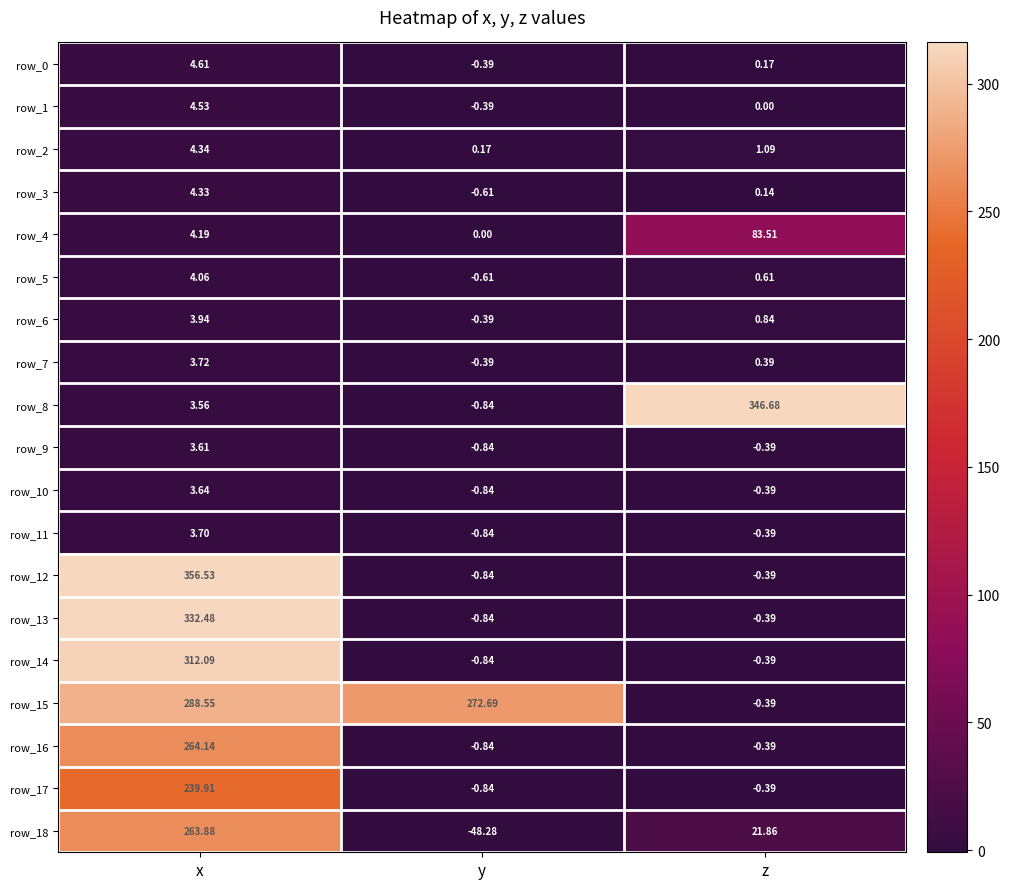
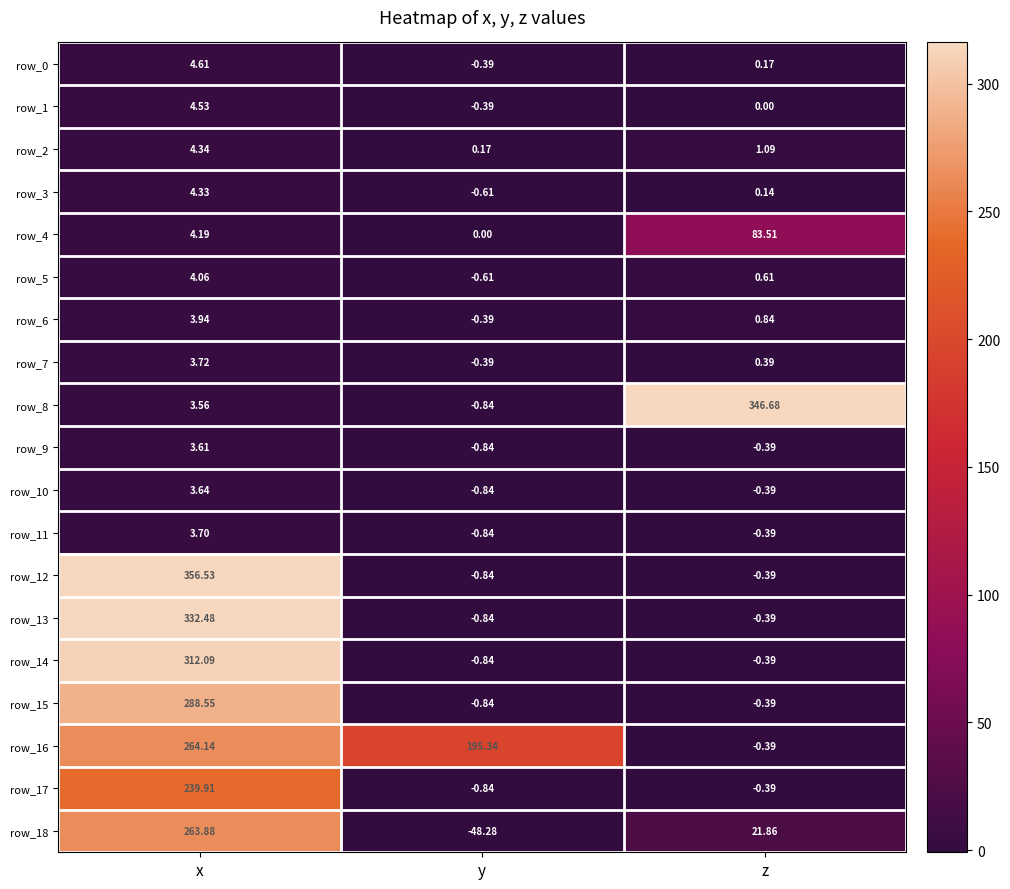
  {
    "row_0": {
      "x": 4.61,
      "y": -0.39,
      "z": 0.17
    },
    "row_1": {
      "x": 4.53,
      "y": -0.39,
      "z": 0.00
    },
    "row_2": {
      "x": 4.34,
      "y": 0.17,
      "z": 1.09
    },
    "row_3": {
      "x": 4.33,
      "y": -0.61,
      "z": 0.14
    },
    "row_4": {
      "x": 4.19,
      "y": 0.00,
      "z": 83.51
    },
    "row_5": {
      "x": 4.06,
      "y": -0.61,
      "z": 0.61
    },
    "row_6": {
      "x": 3.94,
      "y": -0.39,
      "z": 0.84
    },
    "row_7": {
      "x": 3.72,
      "y": -0.39,
      "z": 0.39
    },
    "row_8": {
      "x": 3.56,
      "y": -0.84,
      "z": 346.68
    },
    "row_9": {
      "x": 3.61,
      "y": -0.84,
      "z": -0.39
    },
    "row_10": {
      "x": 3.64,
      "y": -0.84,
      "z": -0.39
    },
    "row_11": {
      "x": 3.70,
      "y": -0.84,
      "z": -0.39
    },
    "row_12": {
      "x": 356.53,
      "y": -0.84,
      "z": -0.39
    },
    "row_13": {
      "x": 332.48,
      "y": -0.84,
      "z": -0.39
    },
    "row_14": {
      "x": 312.09,
      "y": -0.84,
      "z": -0.39
    },
    "row_15": {
      "x": 288.55,
-     "y": 272.69,
+     "y": -0.84,
      "z": -0.39
    },
    "row_16": {
      "x": 264.14,
-     "y": -0.84,
+     "y": 195.34,
      "z": -0.39
    },
    "row_17": {
      "x": 239.91,
      "y": -0.84,
      "z": -0.39
    },
    "row_18": {
      "x": 263.88,
      "y": -48.28,
      "z": 21.86
    }
  }
